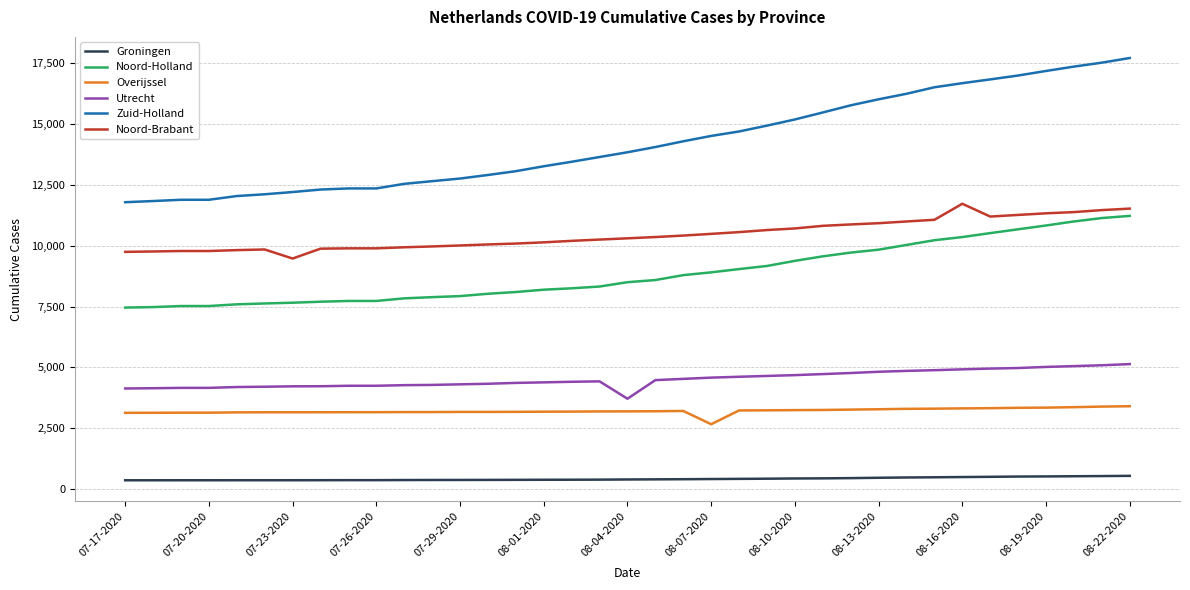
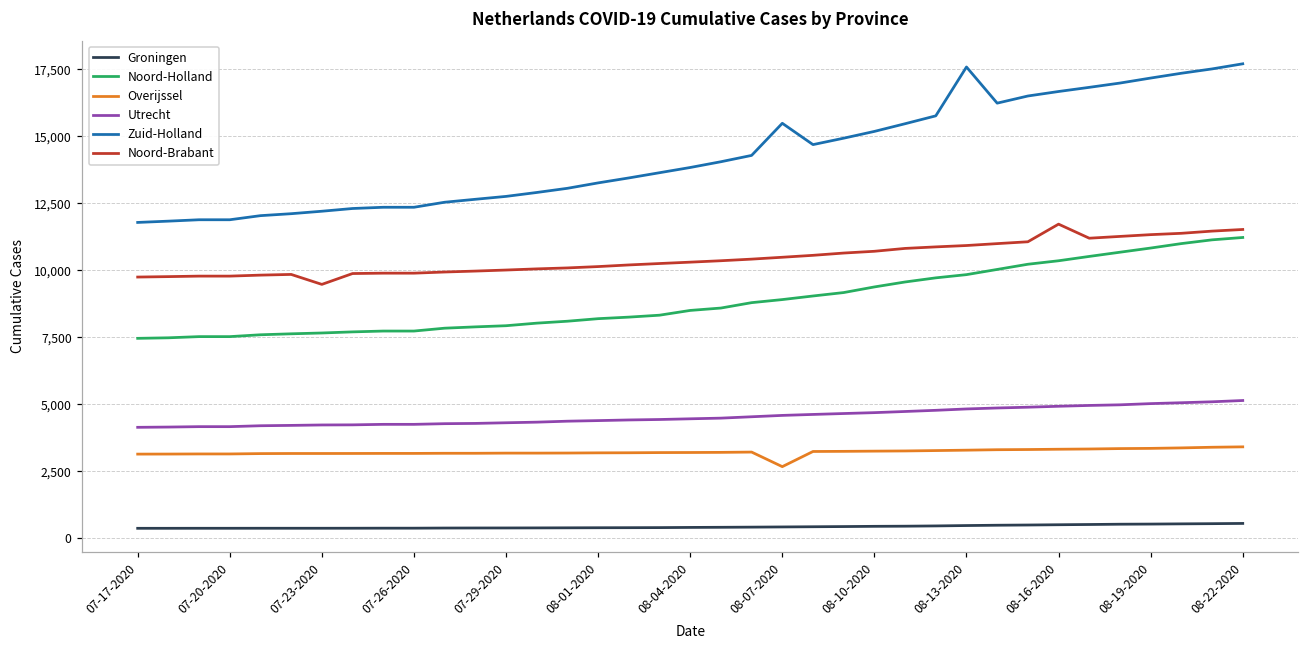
  {
    "Groningen": {
      "07-17-2020": "400",
      "07-20-2020": "400",
      "07-23-2020": "400",
      "07-26-2020": "400",
      "07-29-2020": "400",
      "08-01-2020": "400",
      "08-04-2020": "400",
      "08-07-2020": "400",
      "08-10-2020": "400",
      "08-13-2020": "500",
      "08-16-2020": "500",
      "08-19-2020": "500",
      "08-22-2020": "500"
    },
    "Noord-Holland": {
      "07-17-2020": "7,500",
      "07-20-2020": "7,500",
      "07-23-2020": "7,700",
      "07-26-2020": "7,700",
      "07-29-2020": "7,900",
      "08-01-2020": "8,200",
      "08-04-2020": "8,500",
      "08-07-2020": "8,900",
      "08-10-2020": "9,400",
      "08-13-2020": "9,800",
      "08-16-2020": "10,400",
      "08-19-2020": "10,800",
      "08-22-2020": "11,200"
    },
    "Overijssel": {
      "07-17-2020": "3,100",
      "07-20-2020": "3,100",
      "07-23-2020": "3,200",
      "07-26-2020": "3,200",
      "07-29-2020": "3,200",
      "08-01-2020": "3,200",
      "08-04-2020": "3,200",
      "08-07-2020": "2,700",
      "08-10-2020": "3,200",
      "08-13-2020": "3,300",
      "08-16-2020": "3,300",
      "08-19-2020": "3,400",
      "08-22-2020": "3,400"
    },
    "Utrecht": {
      "07-17-2020": "4,100",
      "07-20-2020": "4,200",
      "07-23-2020": "4,200",
      "07-26-2020": "4,200",
      "07-29-2020": "4,300",
      "08-01-2020": "4,400",
-     "08-04-2020": "3,700",
+     "08-04-2020": "4,500",
      "08-07-2020": "4,600",
      "08-10-2020": "4,700",
      "08-13-2020": "4,800",
      "08-16-2020": "4,900",
      "08-19-2020": "5,000",
      "08-22-2020": "5,100"
    },
    "Zuid-Holland": {
      "07-17-2020": "11,800",
      "07-20-2020": "11,900",
      "07-23-2020": "12,200",
      "07-26-2020": "12,400",
      "07-29-2020": "12,800",
      "08-01-2020": "13,300",
      "08-04-2020": "13,800",
-     "08-07-2020": "14,500",
+     "08-07-2020": "15,500",
      "08-10-2020": "15,200",
-     "08-13-2020": "16,000",
+     "08-13-2020": "17,600",
      "08-16-2020": "16,700",
      "08-19-2020": "17,200",
      "08-22-2020": "17,700"
    },
    "Noord-Brabant": {
      "07-17-2020": "9,700",
      "07-20-2020": "9,800",
      "07-23-2020": "9,500",
      "07-26-2020": "9,900",
      "07-29-2020": "10,000",
      "08-01-2020": "10,100",
      "08-04-2020": "10,300",
      "08-07-2020": "10,500",
      "08-10-2020": "10,700",
      "08-13-2020": "10,900",
      "08-16-2020": "11,700",
      "08-19-2020": "11,300",
      "08-22-2020": "11,500"
    }
  }
